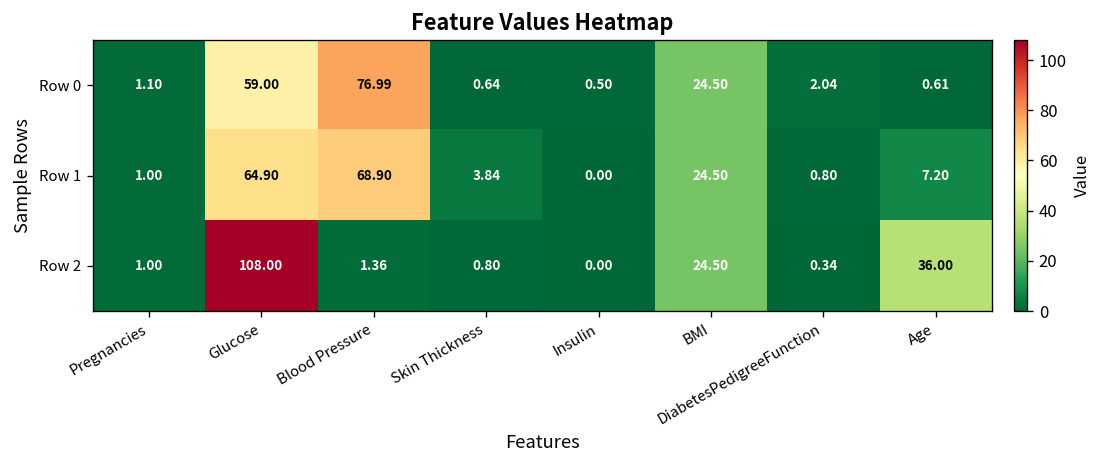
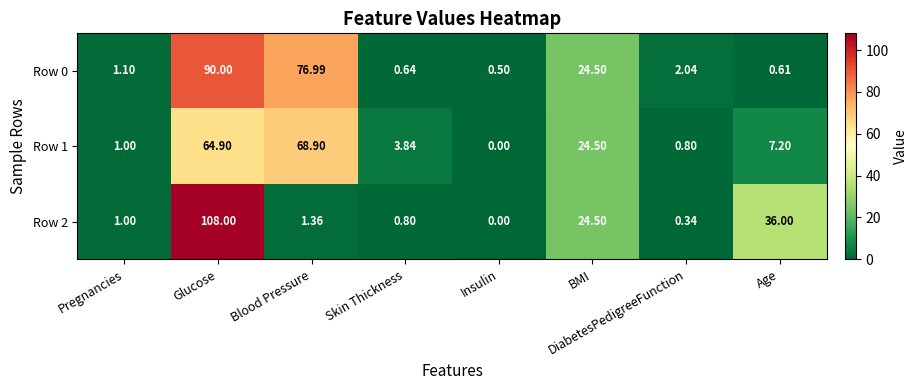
  {
    "Row 0": {
      "Pregnancies": 1.10,
-     "Glucose": 59.00,
+     "Glucose": 90.00,
      "Blood Pressure": 76.99,
      "Skin Thickness": 0.64,
      "Insulin": 0.50,
      "BMI": 24.50,
      "DiabetesPedigreeFunction": 2.04,
      "Age": 0.61
    },
    "Row 1": {
      "Pregnancies": 1.00,
      "Glucose": 64.90,
      "Blood Pressure": 68.90,
      "Skin Thickness": 3.84,
      "Insulin": 0.00,
      "BMI": 24.50,
      "DiabetesPedigreeFunction": 0.80,
      "Age": 7.20
    },
    "Row 2": {
      "Pregnancies": 1.00,
      "Glucose": 108.00,
      "Blood Pressure": 1.36,
      "Skin Thickness": 0.80,
      "Insulin": 0.00,
      "BMI": 24.50,
      "DiabetesPedigreeFunction": 0.34,
      "Age": 36.00
    }
  }
